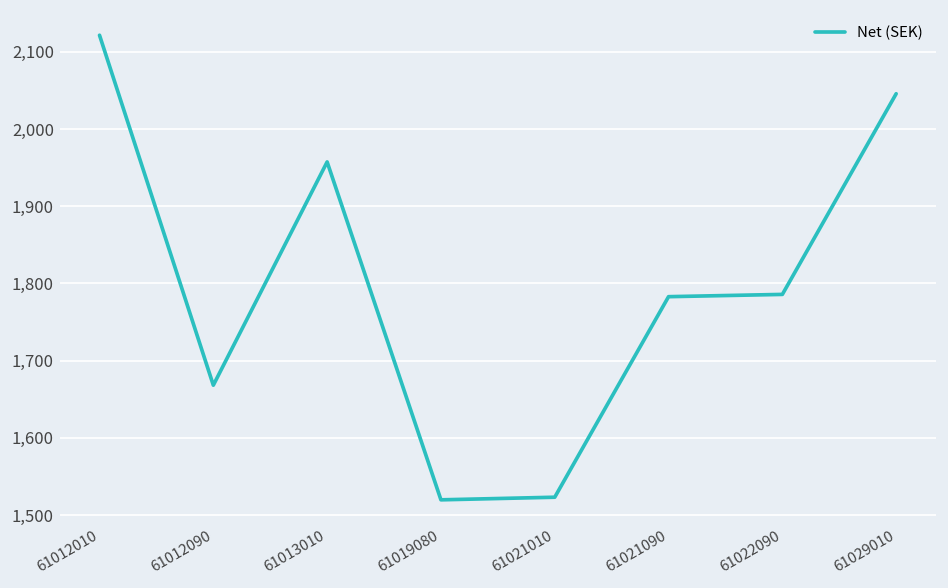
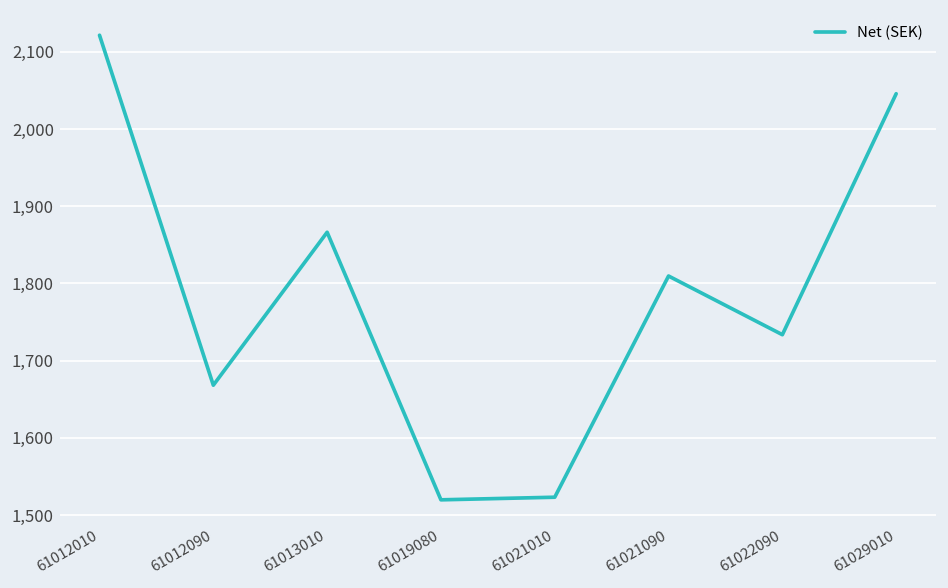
  {
    "61012010": "2,120",
    "61012090": "1,670",
-   "61013010": "1,960",
+   "61013010": "1,870",
    "61019080": "1,520",
    "61021010": "1,520",
-   "61021090": "1,780",
-   "61022090": "1,790",
+   "61021090": "1,810",
+   "61022090": "1,730",
    "61029010": "2,050"
  }
